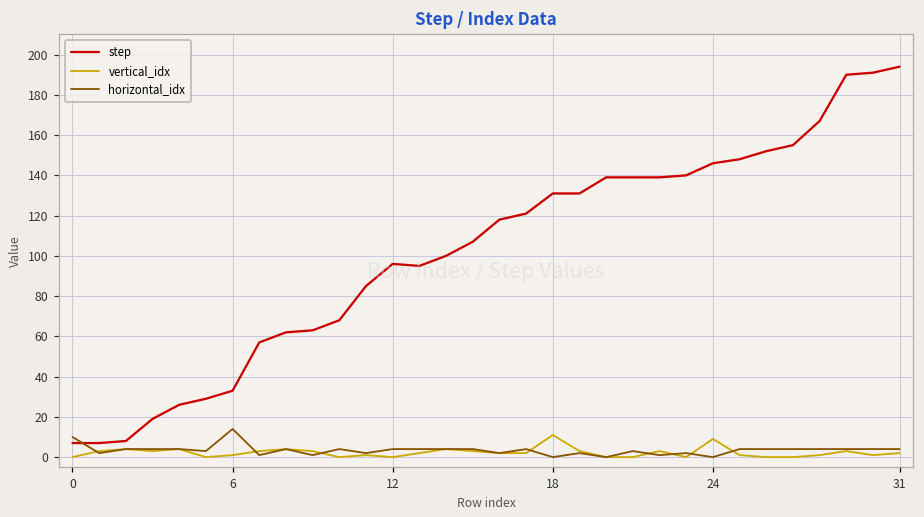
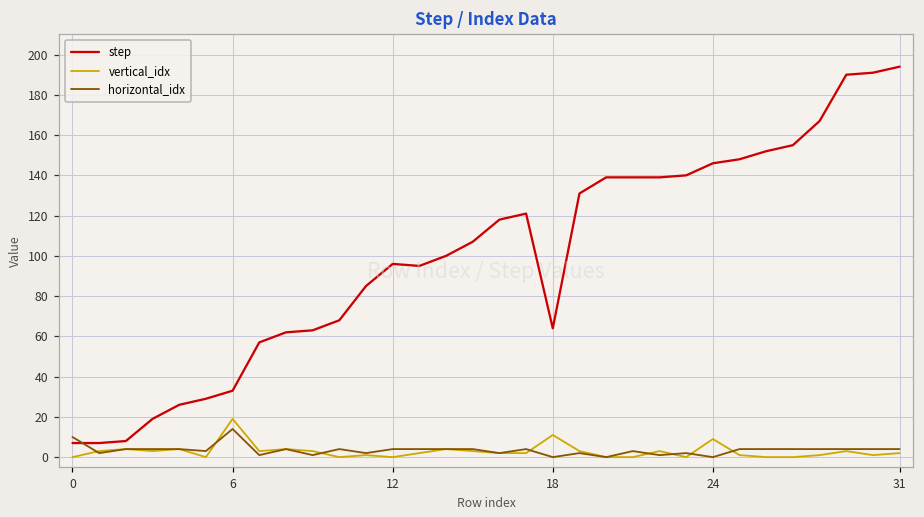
  {
    "step": {
      "0": 7,
      "6": 33,
      "12": 96,
-     "18": 131,
+     "18": 64,
      "24": 146,
      "31": 194
    },
    "vertical_idx": {
      "0": 0,
-     "6": 1,
+     "6": 19,
      "12": 0,
      "18": 11,
      "24": 9,
      "31": 2
    },
    "horizontal_idx": {
      "0": 10,
      "6": 14,
      "12": 4,
      "18": 0,
      "24": 0,
      "31": 4
    }
  }
